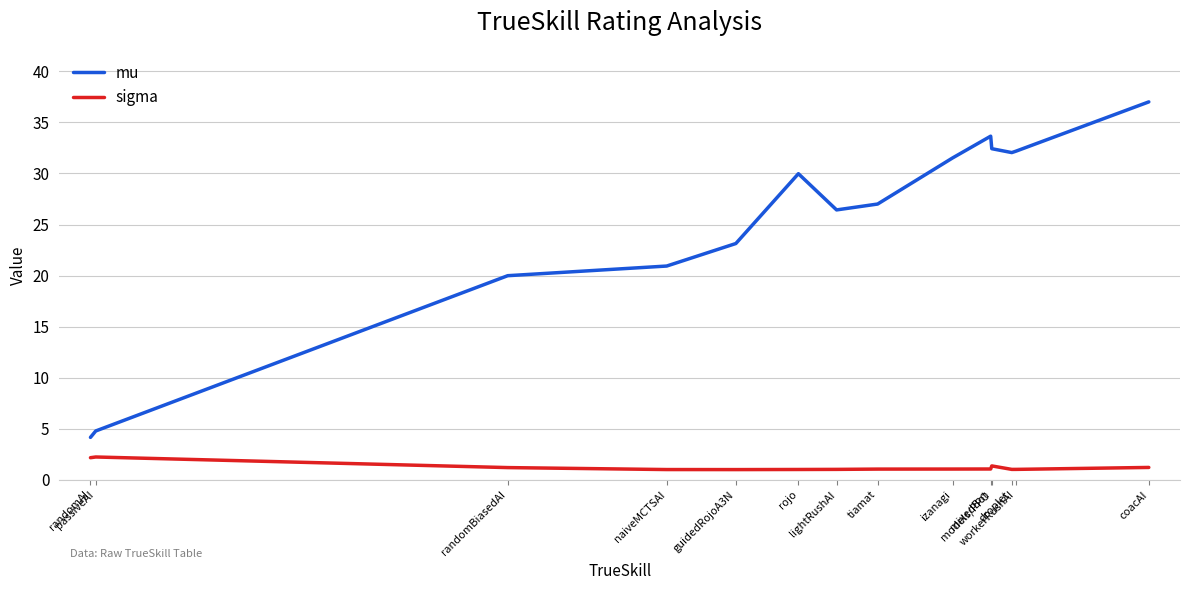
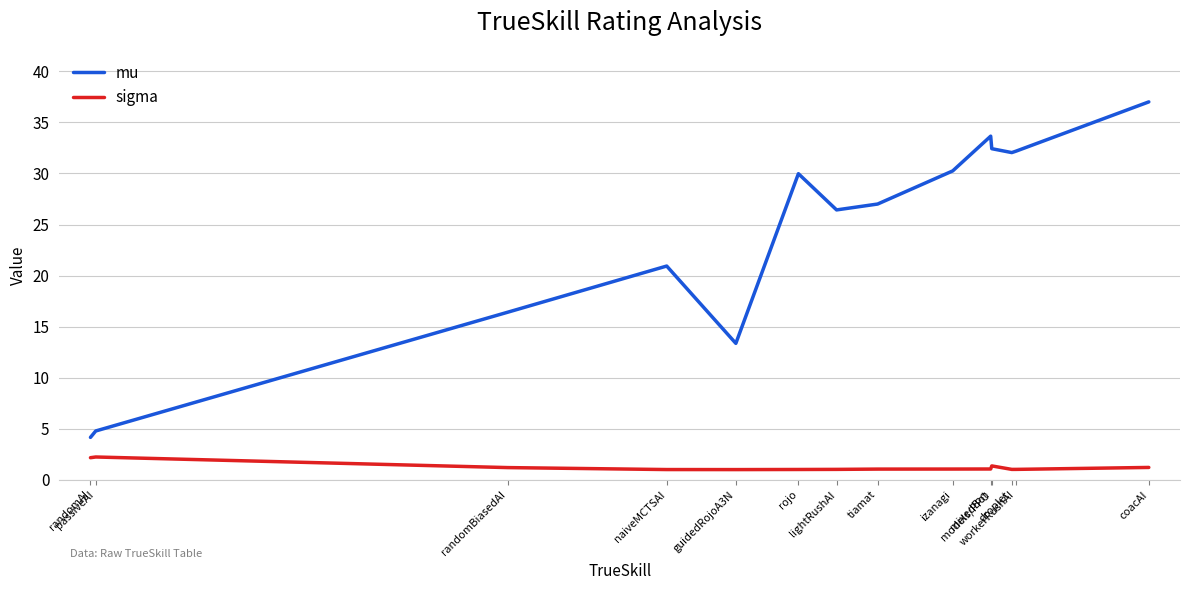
  {
    "mu": {
      "randomAI": 4.1,
      "passiveAI": 4.8,
-     "randomBiasedAI": 20.0,
+     "randomBiasedAI": 16.4,
      "naiveMCTSAI": 20.9,
-     "guidedRojoA3N": 23.1,
+     "guidedRojoA3N": 13.4,
      "rojo": 30.0,
      "lightRushAI": 26.4,
      "tiamat": 27.0,
-     "izanagi": 31.5,
+     "izanagi": 30.3,
      "mixedBot": 33.7,
      "models/PPO": 32.4,
      "droplet": 32.0,
      "workerRushAI": 32.2,
      "coacAI": 37.0
    },
    "sigma": {
      "randomAI": 2.2,
      "passiveAI": 2.2,
      "randomBiasedAI": 1.2,
      "naiveMCTSAI": 1.0,
      "guidedRojoA3N": 1.0,
      "rojo": 1.0,
      "lightRushAI": 1.0,
      "tiamat": 1.0,
      "izanagi": 1.0,
      "mixedBot": 1.1,
      "models/PPO": 1.4,
      "droplet": 1.0,
      "workerRushAI": 1.0,
      "coacAI": 1.2
    }
  }
